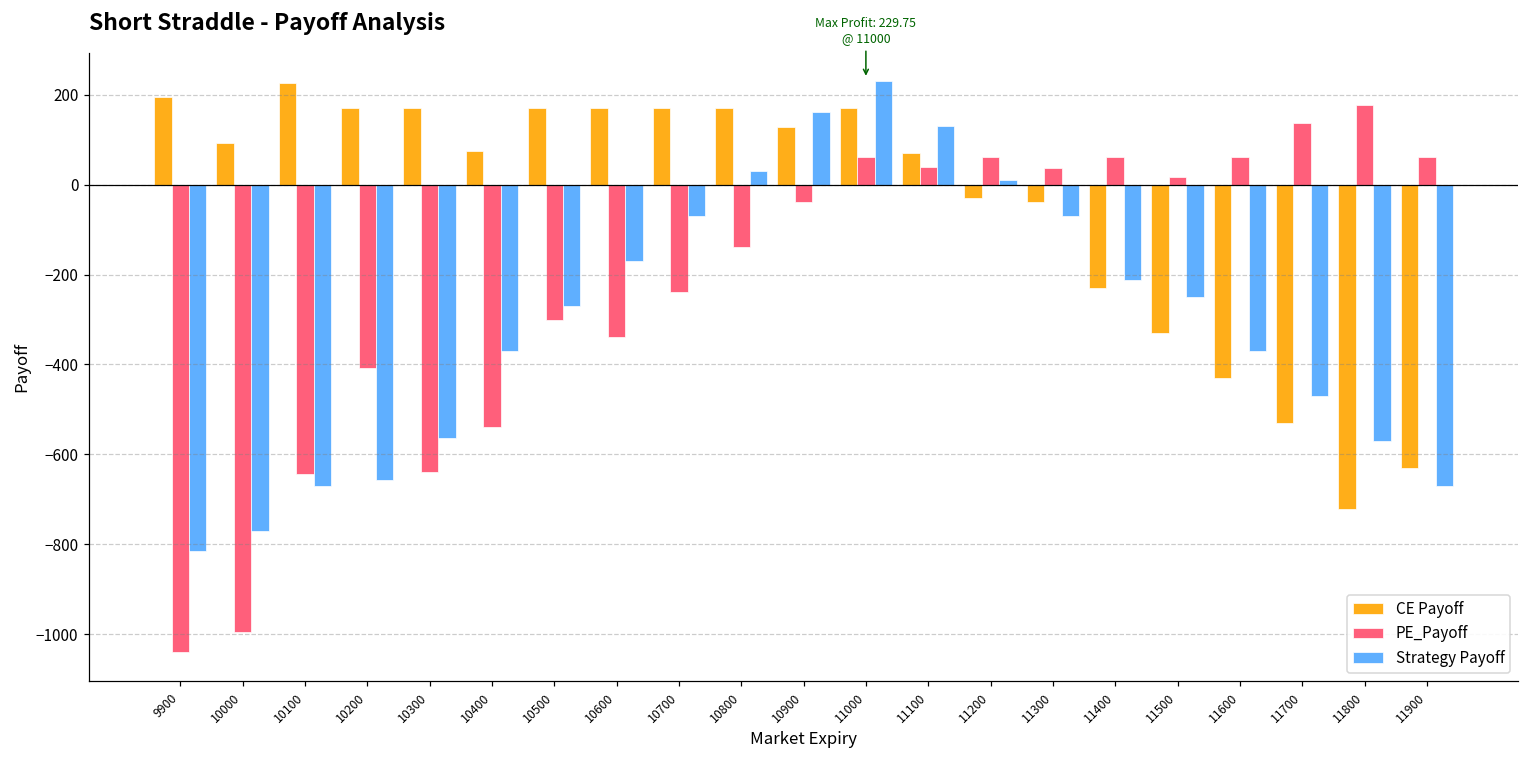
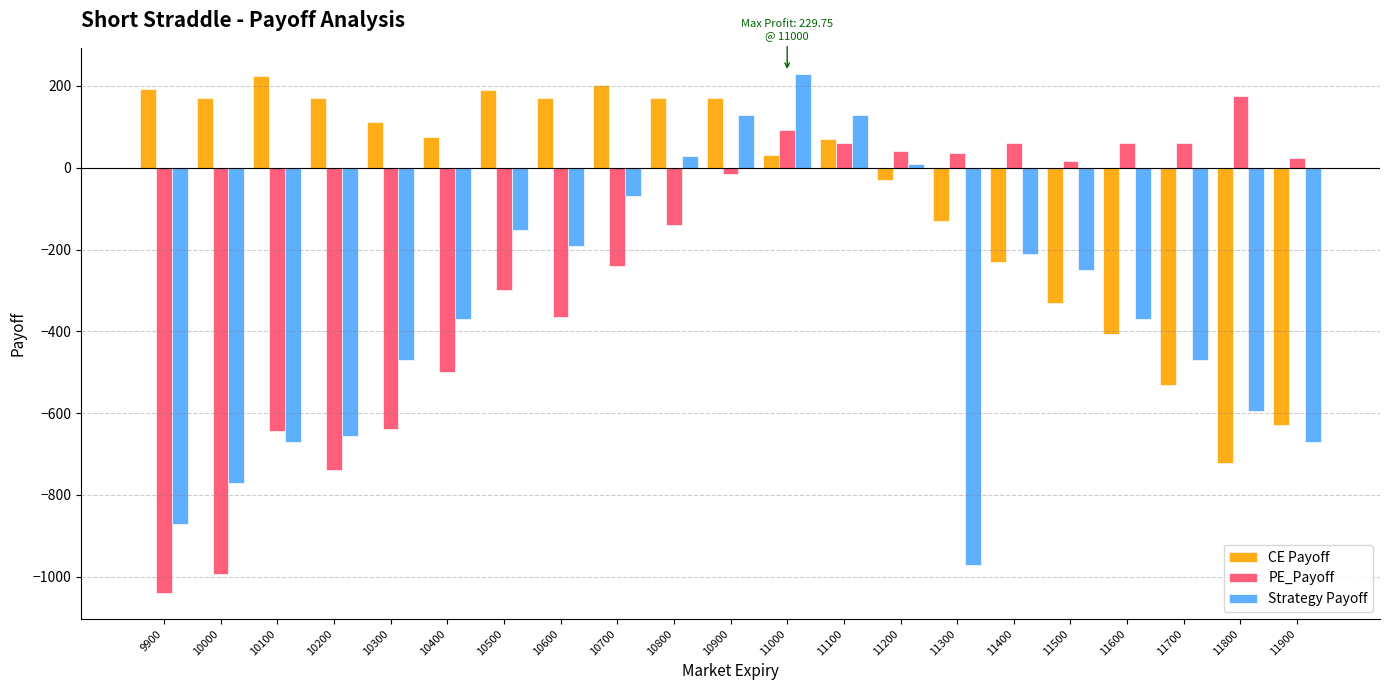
  {
    "CE Payoff": {
      "9900": 190,
-     "10000": 90,
+     "10000": 170,
      "10100": 220,
      "10200": 170,
-     "10300": 170,
+     "10300": 110,
      "10400": 70,
-     "10500": 170,
+     "10500": 190,
      "10600": 170,
-     "10700": 170,
+     "10700": 200,
      "10800": 170,
-     "10900": 130,
-     "11000": 170,
+     "10900": 170,
+     "11000": 30,
      "11100": 70,
      "11200": -30,
-     "11300": -40,
+     "11300": -130,
      "11400": -230,
      "11500": -330,
-     "11600": -430,
+     "11600": -410,
      "11700": -530,
      "11800": -720,
      "11900": -630
    },
    "PE_Payoff": {
      "9900": -1040,
      "10000": -990,
      "10100": -640,
-     "10200": -410,
+     "10200": -740,
      "10300": -640,
-     "10400": -540,
+     "10400": -500,
      "10500": -300,
-     "10600": -340,
+     "10600": -370,
      "10700": -240,
      "10800": -140,
-     "10900": -40,
-     "11000": 60,
-     "11100": 40,
-     "11200": 60,
+     "10900": -10,
+     "11000": 90,
+     "11100": 60,
+     "11200": 40,
      "11300": 40,
      "11400": 60,
      "11500": 20,
      "11600": 60,
-     "11700": 140,
+     "11700": 60,
      "11800": 180,
-     "11900": 60
+     "11900": 20
    },
    "Strategy Payoff": {
-     "9900": -810,
+     "9900": -870,
      "10000": -770,
      "10100": -670,
      "10200": -660,
-     "10300": -560,
+     "10300": -470,
      "10400": -370,
-     "10500": -270,
-     "10600": -170,
+     "10500": -150,
+     "10600": -190,
      "10700": -70,
      "10800": 30,
-     "10900": 160,
+     "10900": 130,
      "11100": 130,
      "11200": 10,
-     "11300": -70,
+     "11300": -970,
      "11400": -210,
      "11500": -250,
      "11600": -370,
      "11700": -470,
-     "11800": -570,
+     "11800": -590,
      "11900": -670
    }
  }
